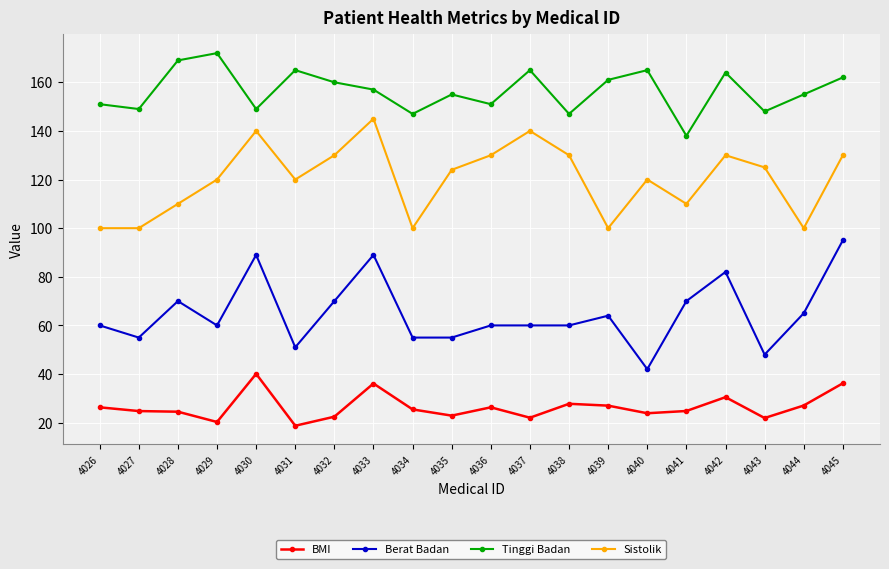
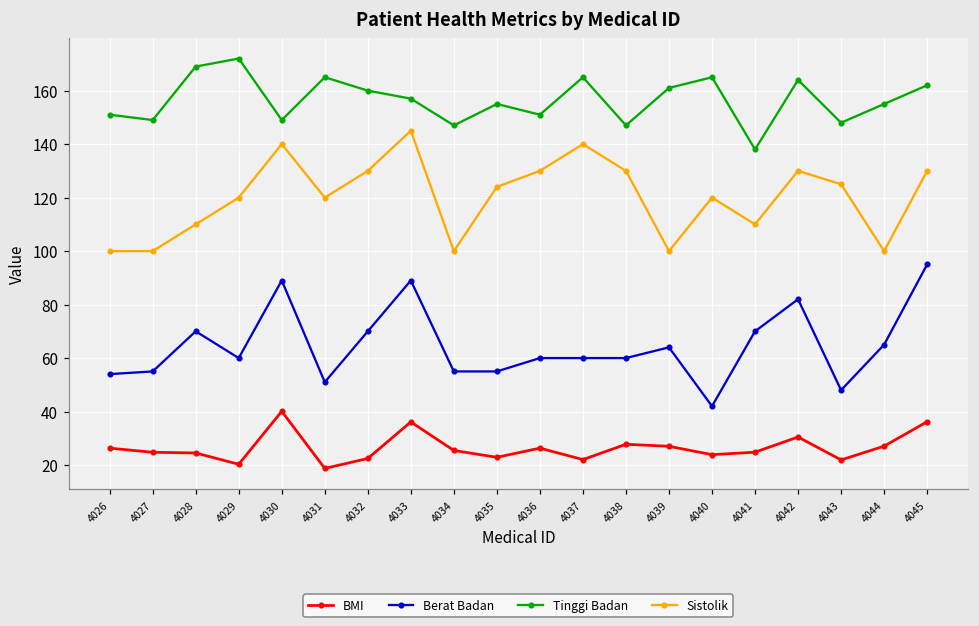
  {
    "BMI": {
      "4026": 26,
      "4027": 25,
      "4028": 25,
      "4029": 20,
      "4030": 40,
      "4031": 19,
      "4032": 22,
      "4033": 36,
      "4034": 25,
      "4035": 23,
      "4036": 26,
      "4037": 22,
      "4038": 28,
      "4039": 27,
      "4040": 24,
      "4041": 25,
      "4042": 30,
      "4043": 22,
      "4044": 27,
      "4045": 36
    },
    "Berat Badan": {
-     "4026": 60,
+     "4026": 54,
      "4027": 55,
      "4028": 70,
      "4029": 60,
      "4030": 89,
      "4031": 51,
      "4032": 70,
      "4033": 89,
      "4034": 55,
      "4035": 55,
      "4036": 60,
      "4037": 60,
      "4038": 60,
      "4039": 64,
      "4040": 42,
      "4041": 70,
      "4042": 82,
      "4043": 48,
      "4044": 65,
      "4045": 95
    },
    "Tinggi Badan": {
      "4026": 151,
      "4027": 149,
      "4028": 169,
      "4029": 172,
      "4030": 149,
      "4031": 165,
      "4032": 160,
      "4033": 157,
      "4034": 147,
      "4035": 155,
      "4036": 151,
      "4037": 165,
      "4038": 147,
      "4039": 161,
      "4040": 165,
      "4041": 138,
      "4042": 164,
      "4043": 148,
      "4044": 155,
      "4045": 162
    },
    "Sistolik": {
      "4026": 100,
      "4027": 100,
      "4028": 110,
      "4029": 120,
      "4030": 140,
      "4031": 120,
      "4032": 130,
      "4033": 145,
      "4034": 100,
      "4035": 124,
      "4036": 130,
      "4037": 140,
      "4038": 130,
      "4039": 100,
      "4040": 120,
      "4041": 110,
      "4042": 130,
      "4043": 125,
      "4044": 100,
      "4045": 130
    }
  }
